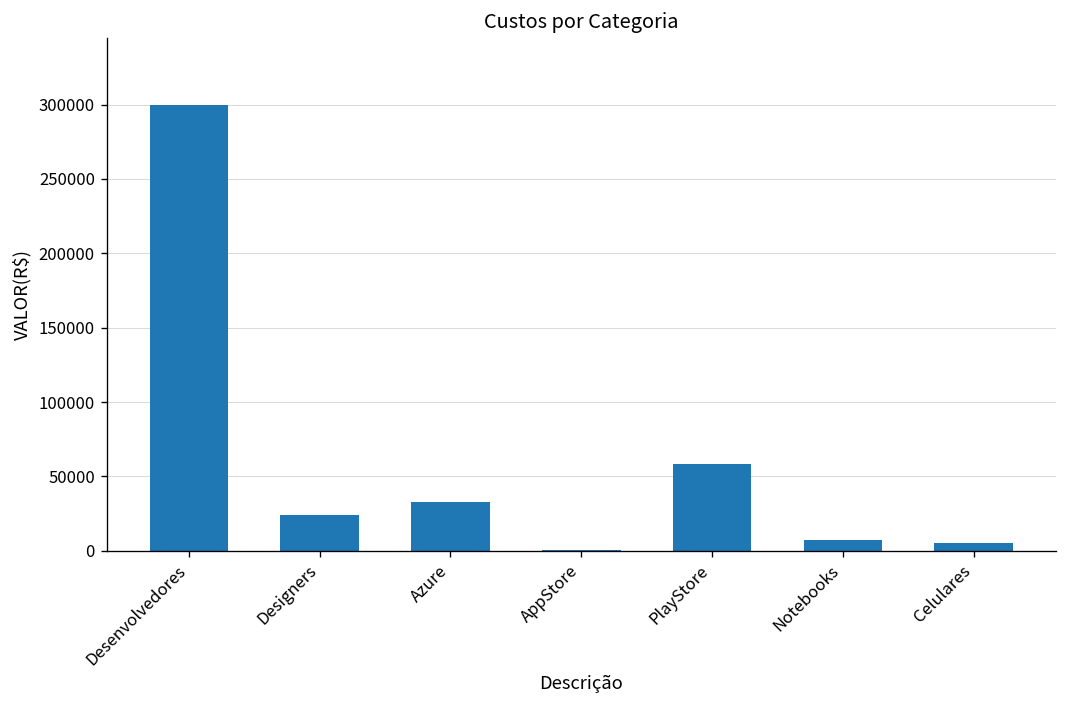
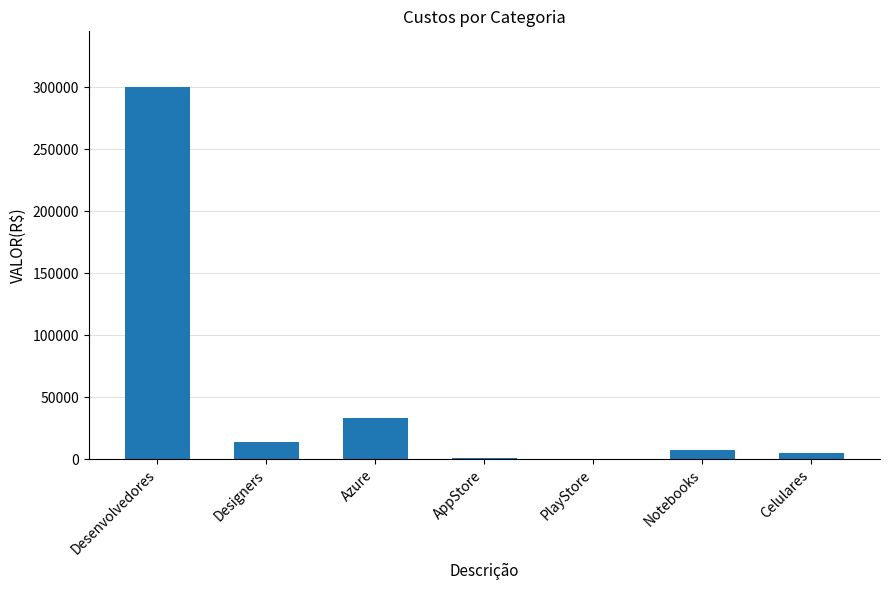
  {
    "Desenvolvedores": 300000,
-   "Designers": 24000,
+   "Designers": 13000,
    "Azure": 33000,
-   "PlayStore": 59000,
+   "PlayStore": 0,
    "Notebooks": 8000,
    "Celulares": 5000
  }
